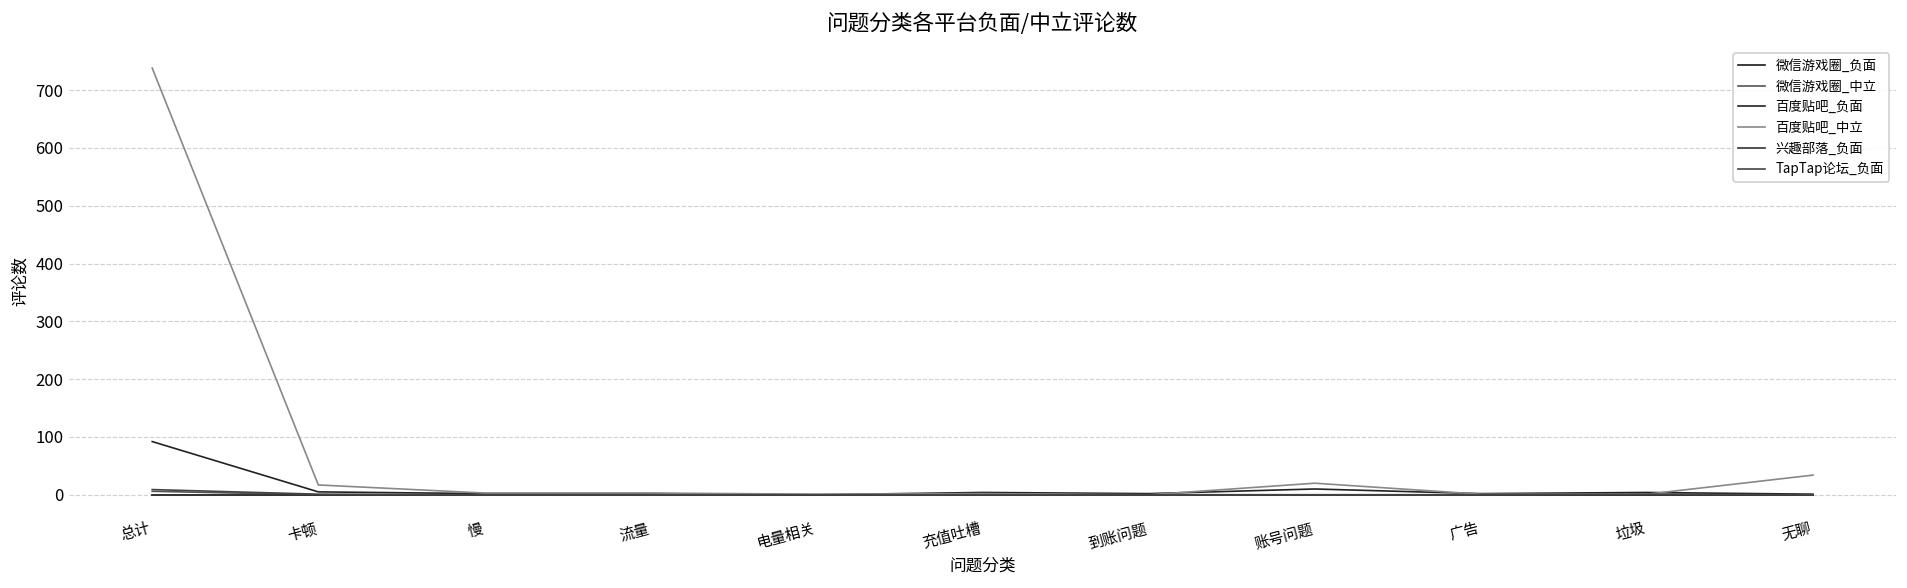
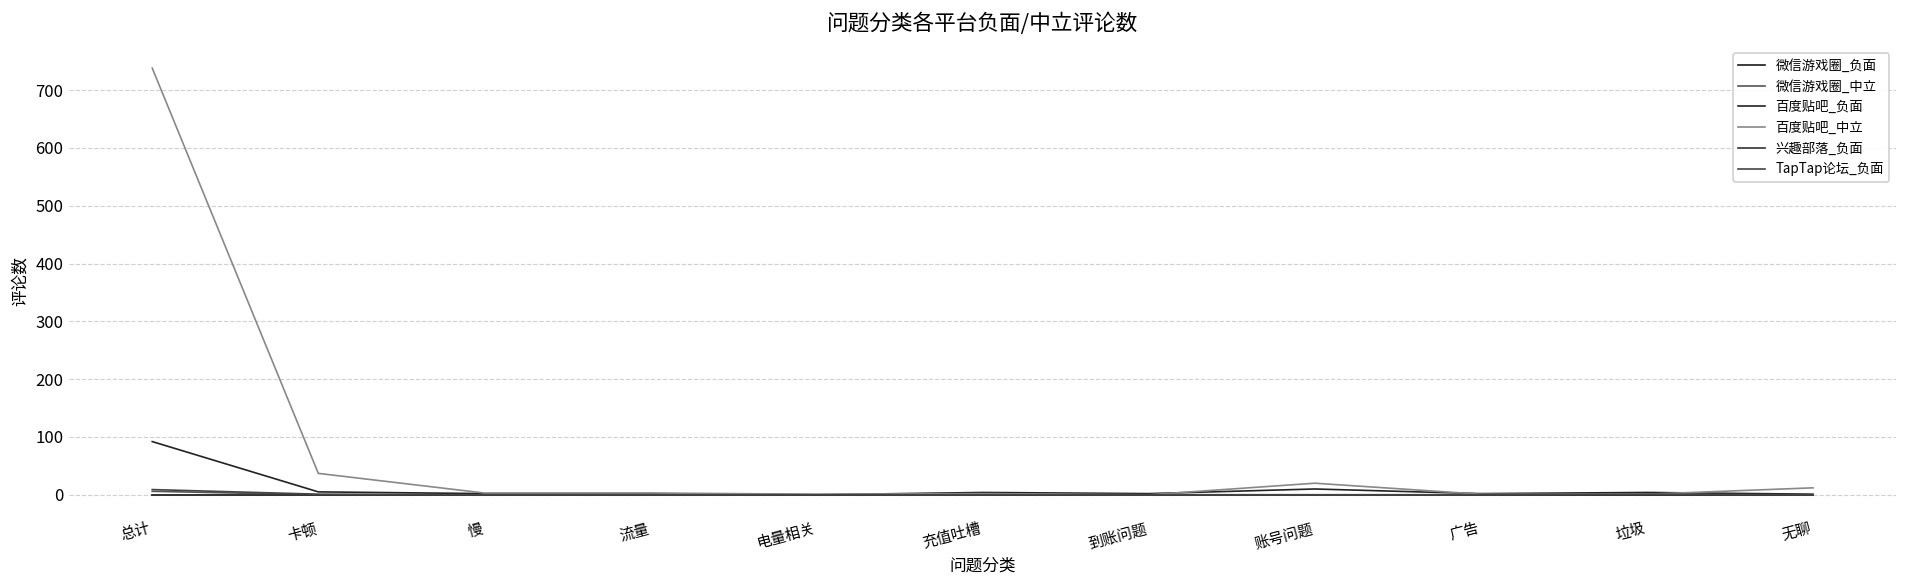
  {
    "百度贴吧_中立": {
      "总计": 740,
-     "卡顿": 20,
+     "卡顿": 40,
      "账号问题": 20,
-     "无聊": 30
+     "无聊": 10
    }
  }
